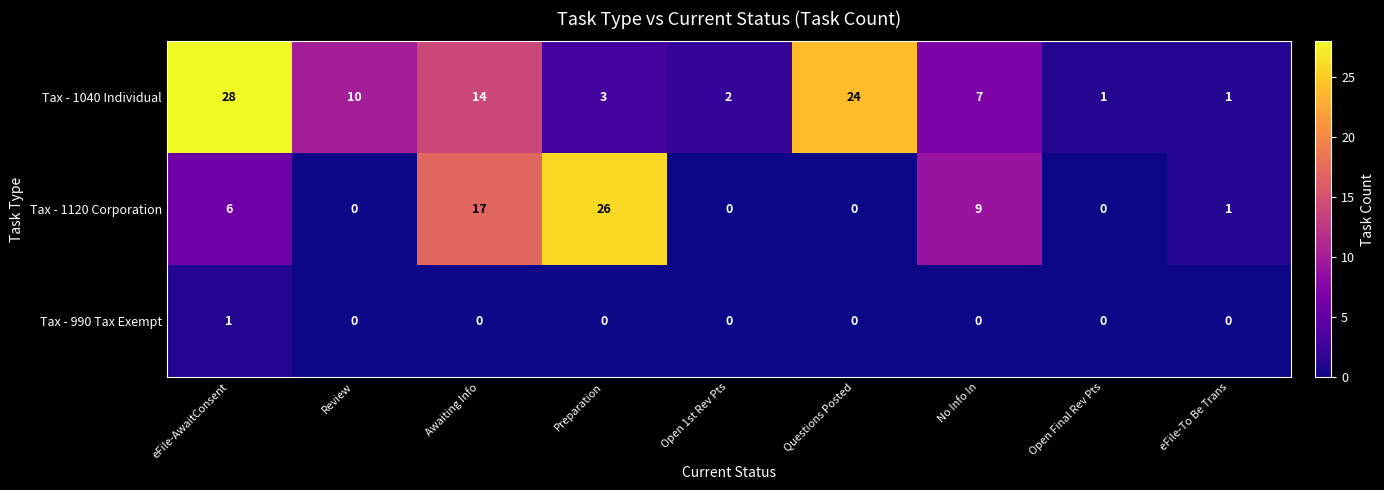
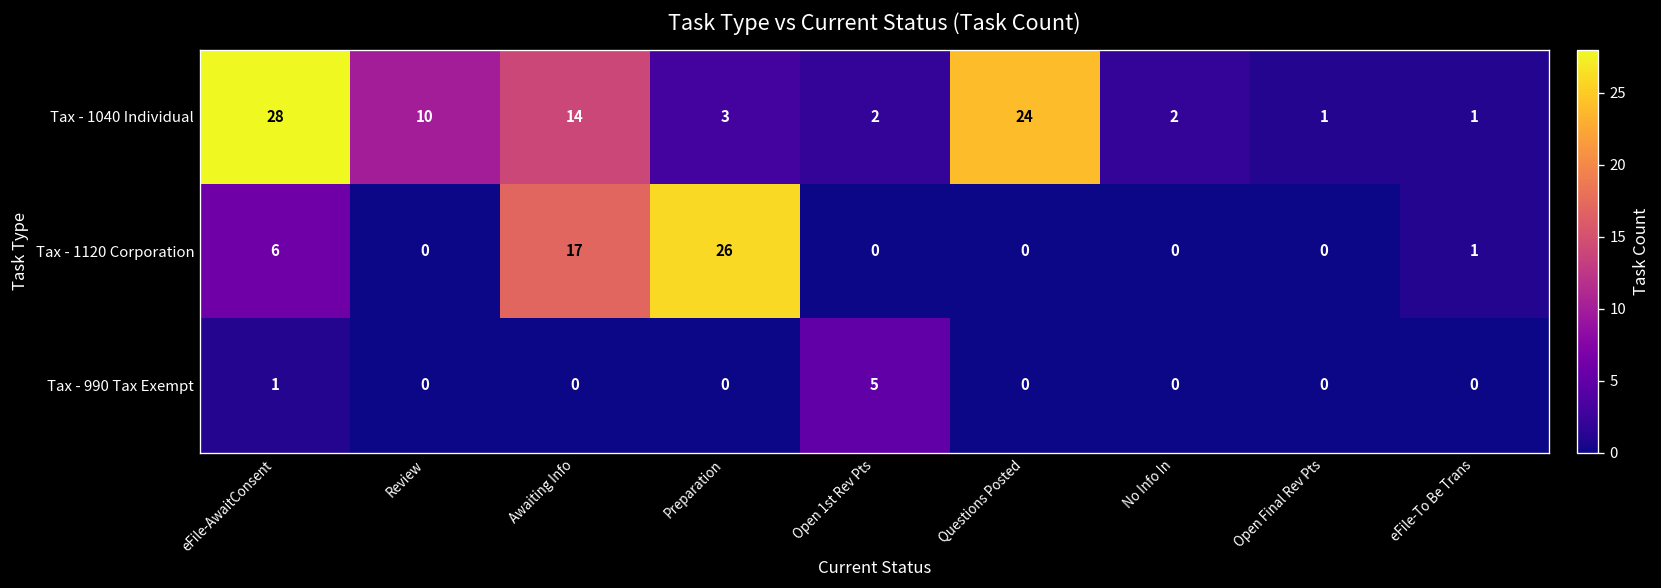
  {
    "Tax - 1040 Individual": {
      "eFile-AwaitConsent": 28,
      "Review": 10,
      "Awaiting Info": 14,
      "Preparation": 3,
      "Open 1st Rev Pts": 2,
      "Questions Posted": 24,
-     "No Info In": 7,
+     "No Info In": 2,
      "Open Final Rev Pts": 1,
      "eFile-To Be Trans": 1
    },
    "Tax - 1120 Corporation": {
      "eFile-AwaitConsent": 6,
      "Review": 0,
      "Awaiting Info": 17,
      "Preparation": 26,
      "Open 1st Rev Pts": 0,
      "Questions Posted": 0,
-     "No Info In": 9,
+     "No Info In": 0,
      "Open Final Rev Pts": 0,
      "eFile-To Be Trans": 1
    },
    "Tax - 990 Tax Exempt": {
      "eFile-AwaitConsent": 1,
      "Review": 0,
      "Awaiting Info": 0,
      "Preparation": 0,
-     "Open 1st Rev Pts": 0,
+     "Open 1st Rev Pts": 5,
      "Questions Posted": 0,
      "No Info In": 0,
      "Open Final Rev Pts": 0,
      "eFile-To Be Trans": 0
    }
  }
